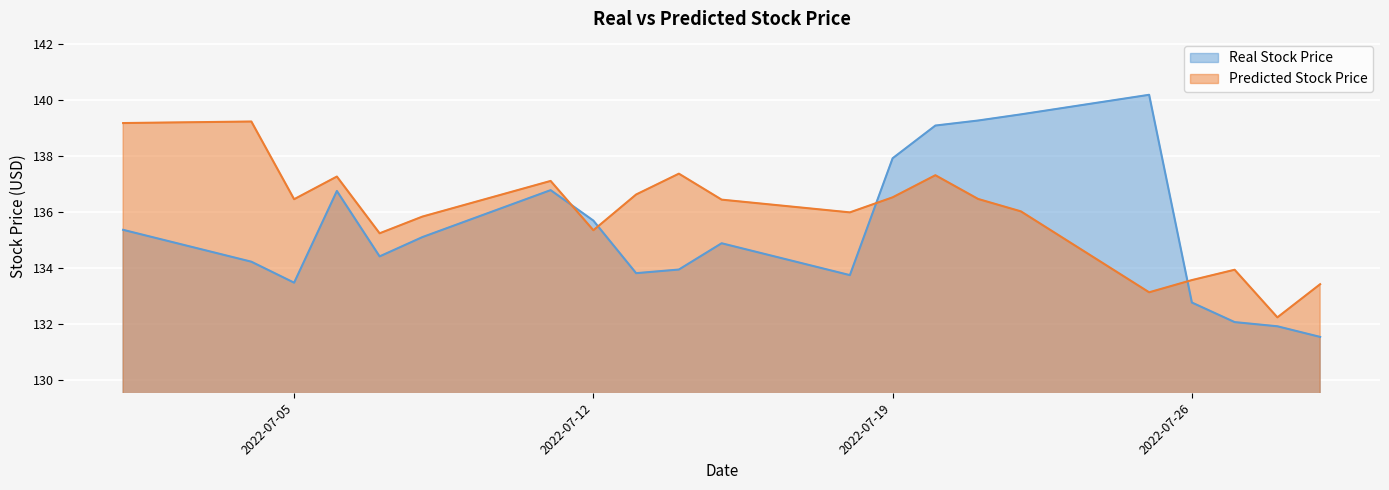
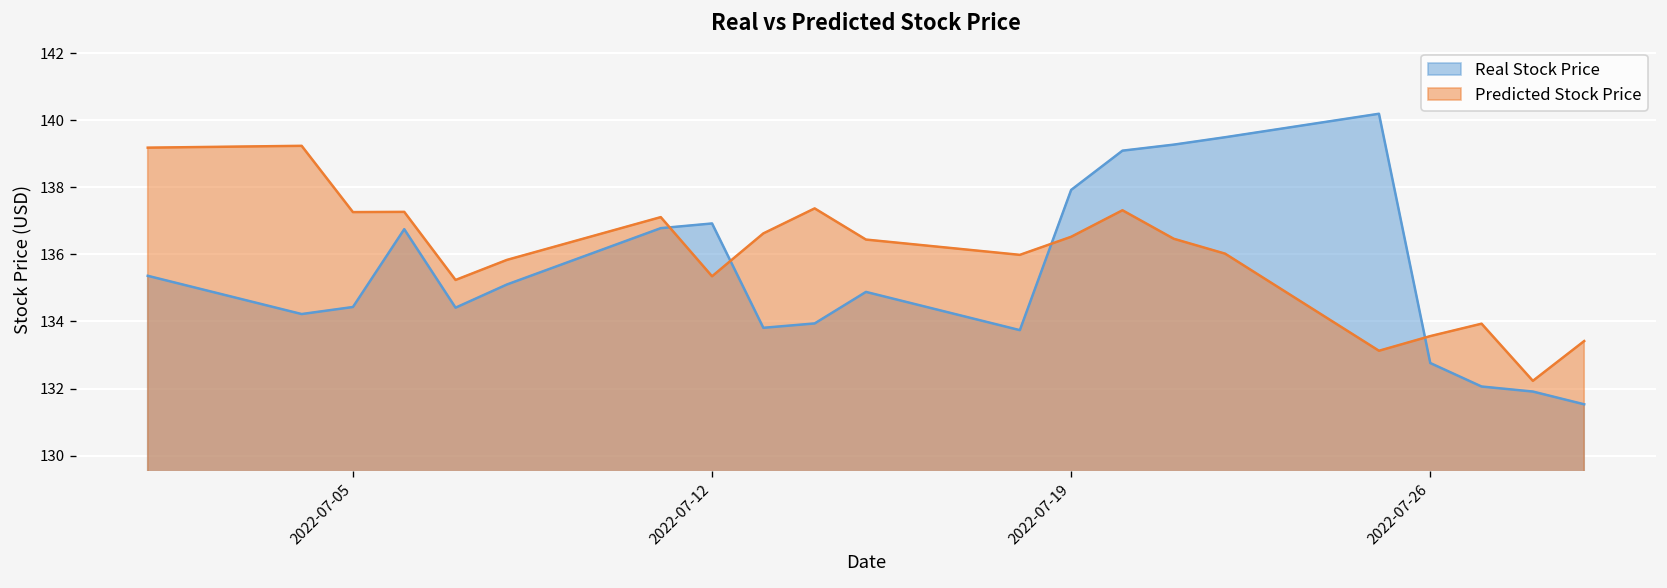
  {
    "Real Stock Price": {
-     "2022-07-05": 133.5,
-     "2022-07-12": 135.7,
+     "2022-07-05": 134.4,
+     "2022-07-12": 136.9,
      "2022-07-19": 137.9,
      "2022-07-26": 132.8
    },
    "Predicted Stock Price": {
-     "2022-07-05": 136.5,
+     "2022-07-05": 137.3,
      "2022-07-12": 135.3,
      "2022-07-19": 136.5,
      "2022-07-26": 133.6
    }
  }
